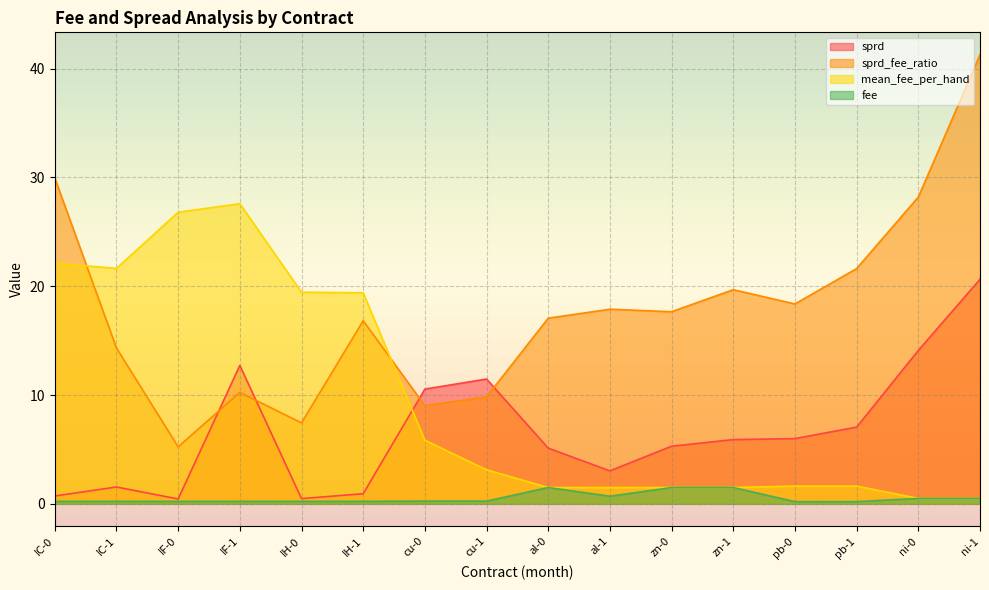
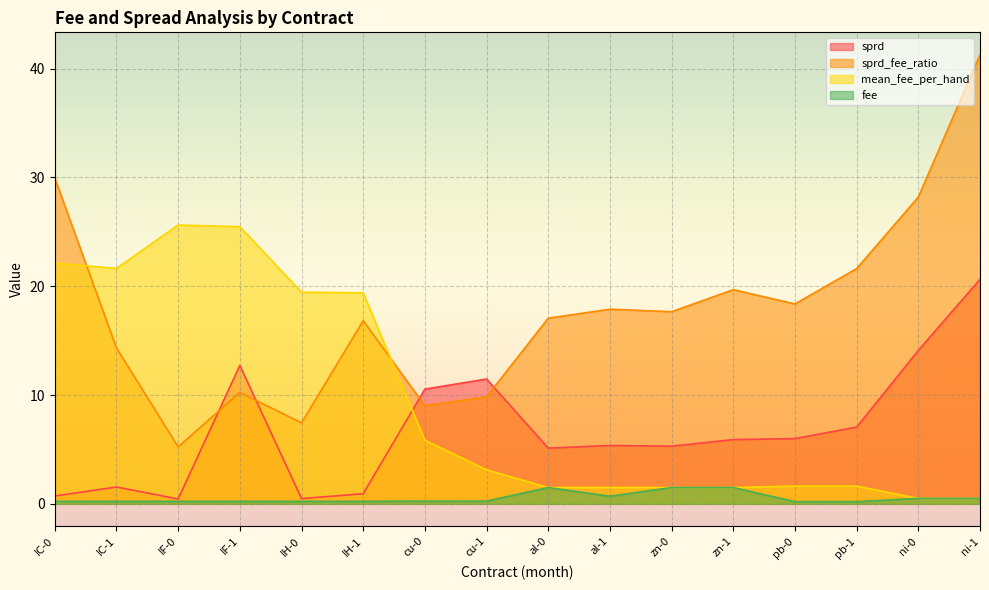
  {
    "sprd": {
      "IC-0": 0.7,
      "IC-1": 1.5,
      "IF-1": 12.7,
      "IH-0": 0.5,
      "IH-1": 0.9,
      "cu-0": 10.5,
      "cu-1": 11.5,
      "al-0": 5.1,
-     "al-1": 3.0,
+     "al-1": 5.4,
      "zn-0": 5.3,
      "zn-1": 5.9,
      "pb-0": 6.0,
      "pb-1": 7.1,
      "ni-0": 14.1,
      "ni-1": 20.6
    },
    "sprd_fee_ratio": {
      "IC-0": 29.9,
      "IC-1": 14.3,
      "IF-0": 5.2,
      "IF-1": 10.2,
      "IH-0": 7.4,
      "IH-1": 16.8,
      "cu-0": 9.0,
      "cu-1": 9.8,
      "al-0": 17.1,
      "al-1": 17.9,
      "zn-0": 17.7,
      "zn-1": 19.7,
      "pb-0": 18.4,
      "pb-1": 21.6,
      "ni-0": 28.2,
      "ni-1": 41.3
    },
    "mean_fee_per_hand": {
      "IC-0": 22.1,
      "IC-1": 21.6,
-     "IF-0": 26.8,
-     "IF-1": 27.6,
+     "IF-0": 25.6,
+     "IF-1": 25.5,
      "IH-0": 19.4,
      "IH-1": 19.4,
      "cu-0": 5.8,
      "cu-1": 3.1,
      "al-1": 1.5,
      "pb-0": 1.6,
      "pb-1": 1.6
    },
    "fee": {
      "IC-0": 0.2,
      "IC-1": 0.2,
      "IF-1": 0.2,
      "IH-0": 0.2,
      "IH-1": 0.2,
      "cu-0": 0.3,
      "cu-1": 0.3,
      "al-1": 0.7,
      "pb-0": 0.2,
      "pb-1": 0.2
    }
  }
